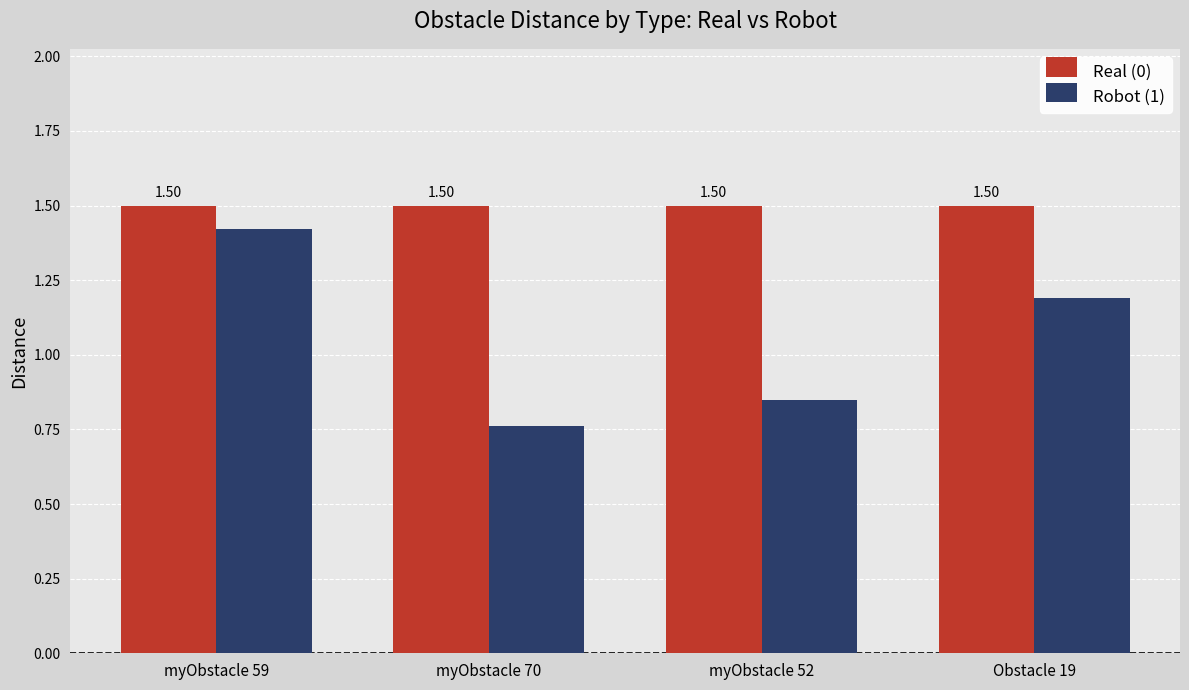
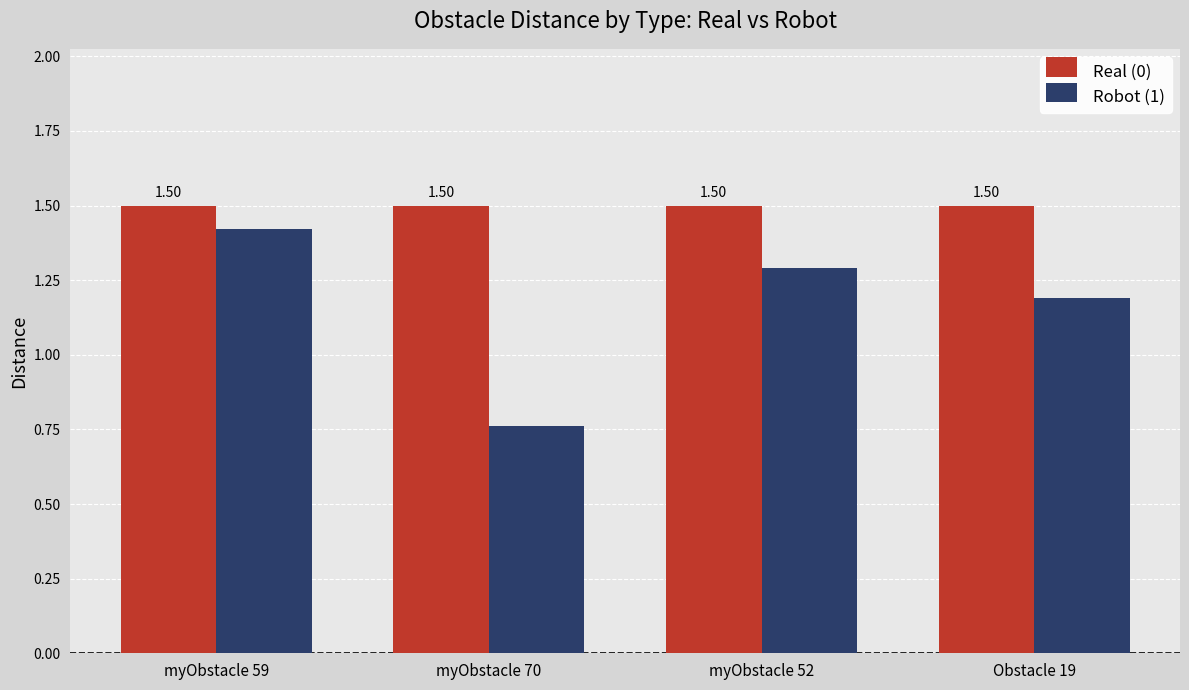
  {
    "Real (0)": {
      "myObstacle 59": 1.50,
      "myObstacle 70": 1.50,
      "myObstacle 52": 1.50,
      "Obstacle 19": 1.50
    },
    "Robot (1)": {
      "myObstacle 59": 1.42,
      "myObstacle 70": 0.76,
-     "myObstacle 52": 0.85,
+     "myObstacle 52": 1.29,
      "Obstacle 19": 1.19
    }
  }
